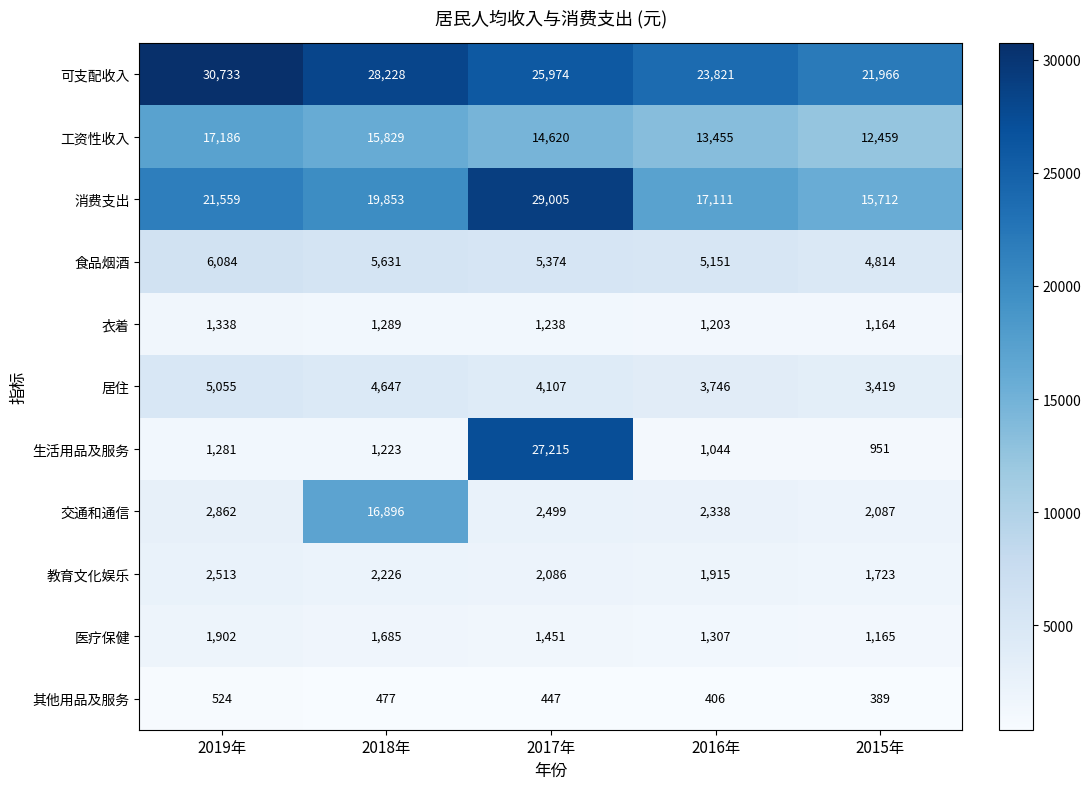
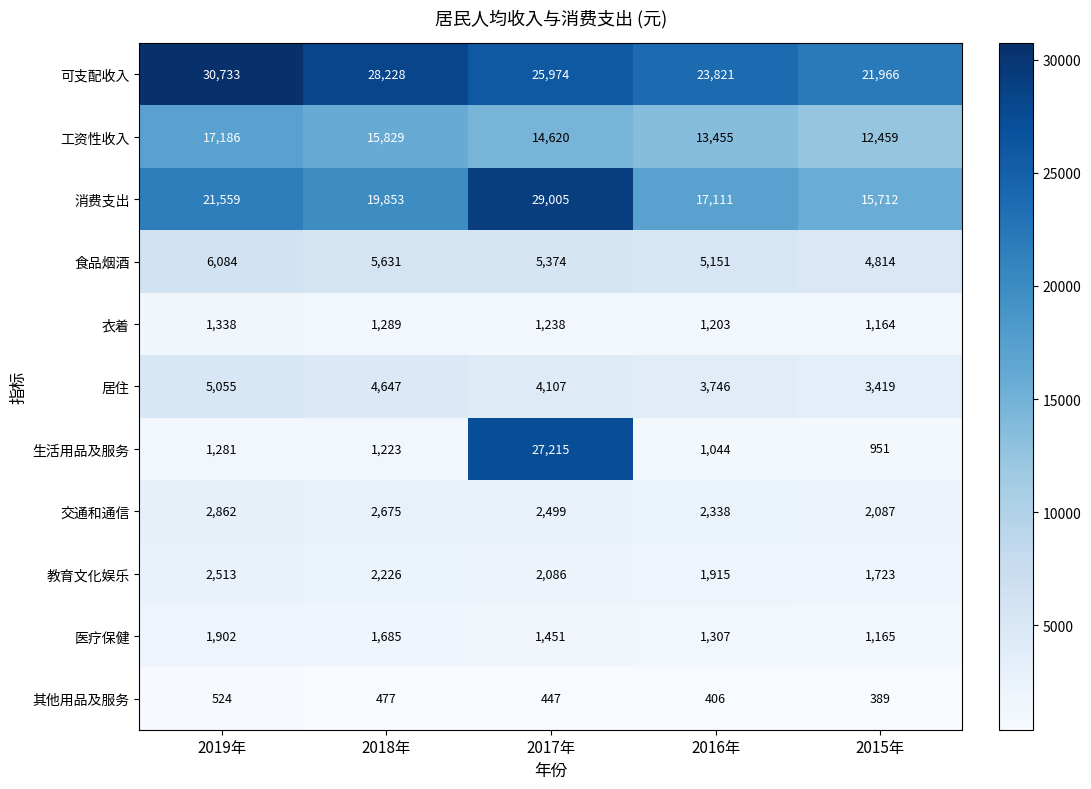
  {
    "可支配收入": {
      "2019年": "30,733",
      "2018年": "28,228",
      "2017年": "25,974",
      "2016年": "23,821",
      "2015年": "21,966"
    },
    "工资性收入": {
      "2019年": "17,186",
      "2018年": "15,829",
      "2017年": "14,620",
      "2016年": "13,455",
      "2015年": "12,459"
    },
    "消费支出": {
      "2019年": "21,559",
      "2018年": "19,853",
      "2017年": "29,005",
      "2016年": "17,111",
      "2015年": "15,712"
    },
    "食品烟酒": {
      "2019年": "6,084",
      "2018年": "5,631",
      "2017年": "5,374",
      "2016年": "5,151",
      "2015年": "4,814"
    },
    "衣着": {
      "2019年": "1,338",
      "2018年": "1,289",
      "2017年": "1,238",
      "2016年": "1,203",
      "2015年": "1,164"
    },
    "居住": {
      "2019年": "5,055",
      "2018年": "4,647",
      "2017年": "4,107",
      "2016年": "3,746",
      "2015年": "3,419"
    },
    "生活用品及服务": {
      "2019年": "1,281",
      "2018年": "1,223",
      "2017年": "27,215",
      "2016年": "1,044",
      "2015年": "951"
    },
    "交通和通信": {
      "2019年": "2,862",
-     "2018年": "16,896",
+     "2018年": "2,675",
      "2017年": "2,499",
      "2016年": "2,338",
      "2015年": "2,087"
    },
    "教育文化娱乐": {
      "2019年": "2,513",
      "2018年": "2,226",
      "2017年": "2,086",
      "2016年": "1,915",
      "2015年": "1,723"
    },
    "医疗保健": {
      "2019年": "1,902",
      "2018年": "1,685",
      "2017年": "1,451",
      "2016年": "1,307",
      "2015年": "1,165"
    },
    "其他用品及服务": {
      "2019年": "524",
      "2018年": "477",
      "2017年": "447",
      "2016年": "406",
      "2015年": "389"
    }
  }
